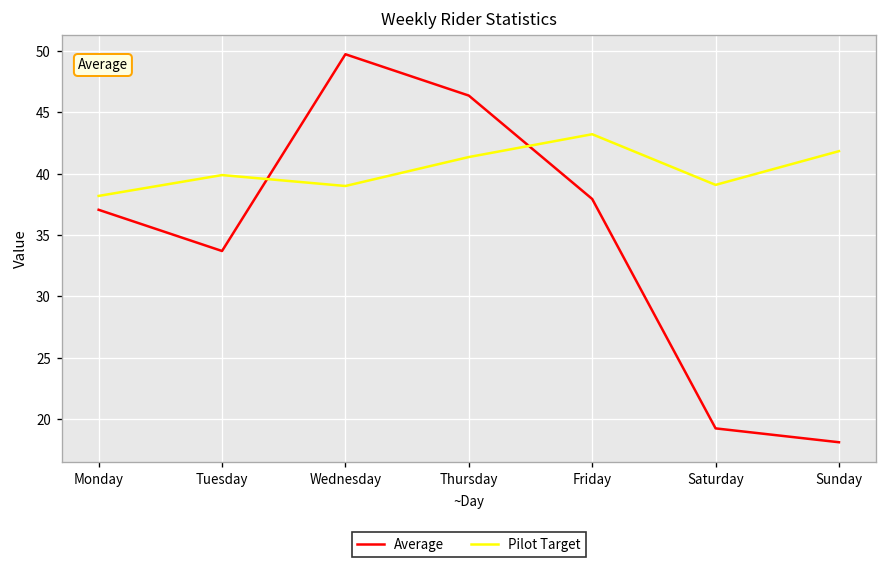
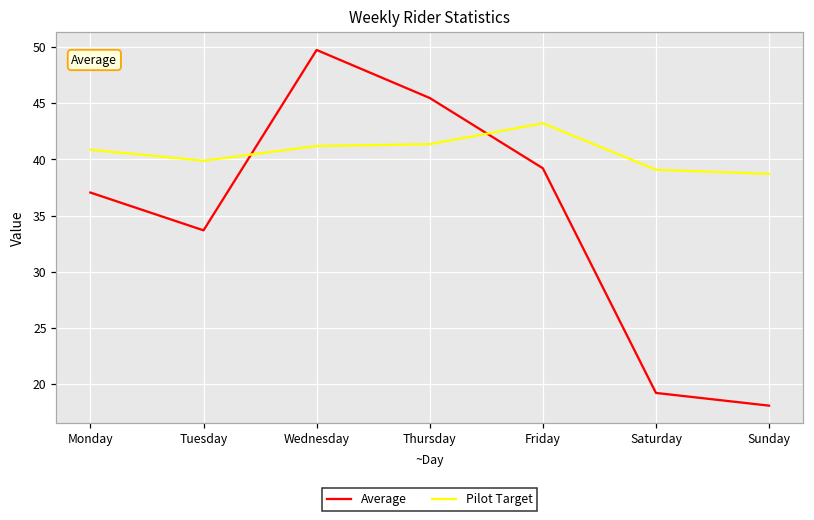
  {
    "Average": {
      "Monday": 37.1,
      "Tuesday": 33.7,
      "Wednesday": 49.7,
-     "Thursday": 46.4,
-     "Friday": 37.9,
+     "Thursday": 45.5,
+     "Friday": 39.2,
      "Saturday": 19.2,
      "Sunday": 18.1
    },
    "Pilot Target": {
-     "Monday": 38.2,
+     "Monday": 40.9,
      "Tuesday": 39.9,
-     "Wednesday": 39.0,
+     "Wednesday": 41.2,
      "Thursday": 41.4,
      "Friday": 43.2,
      "Saturday": 39.1,
-     "Sunday": 41.8
+     "Sunday": 38.7
    }
  }
